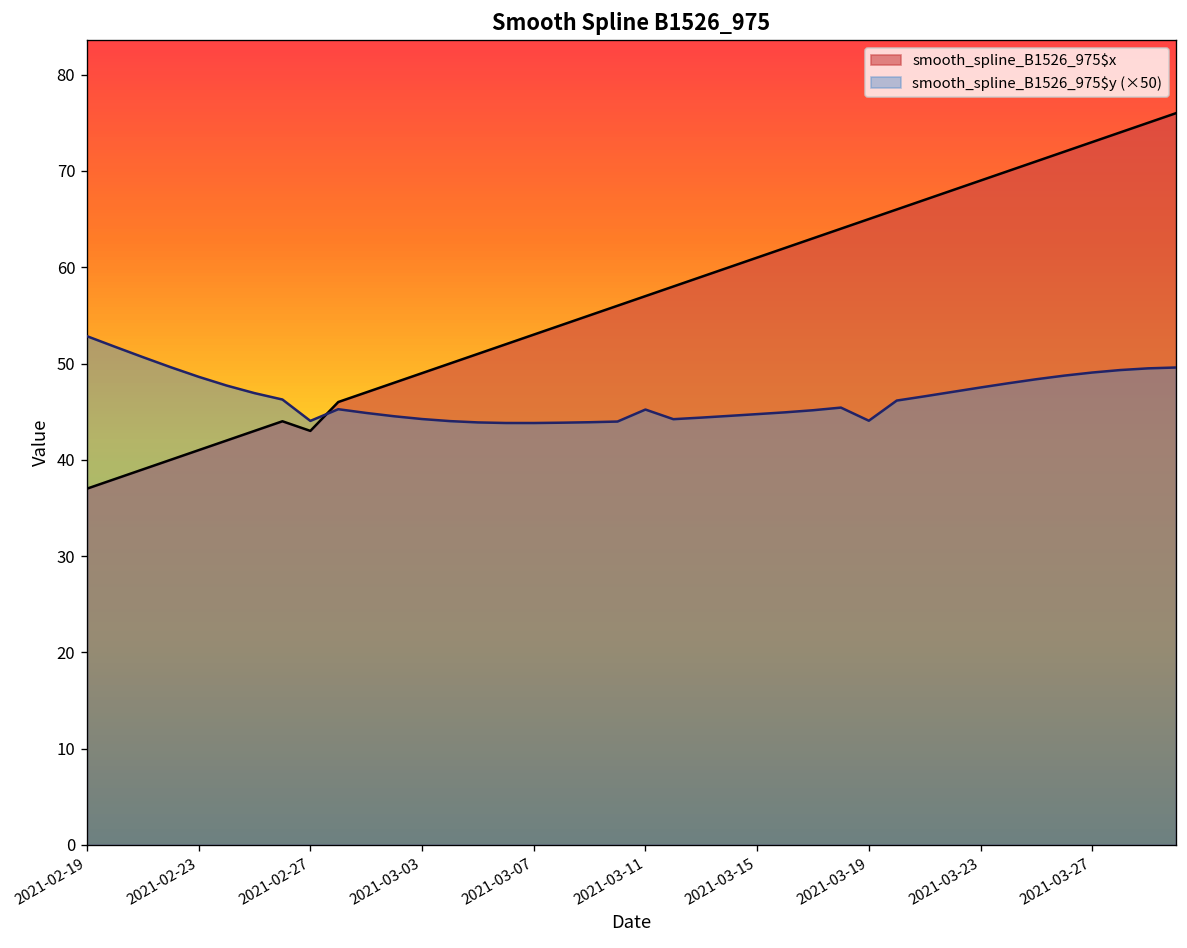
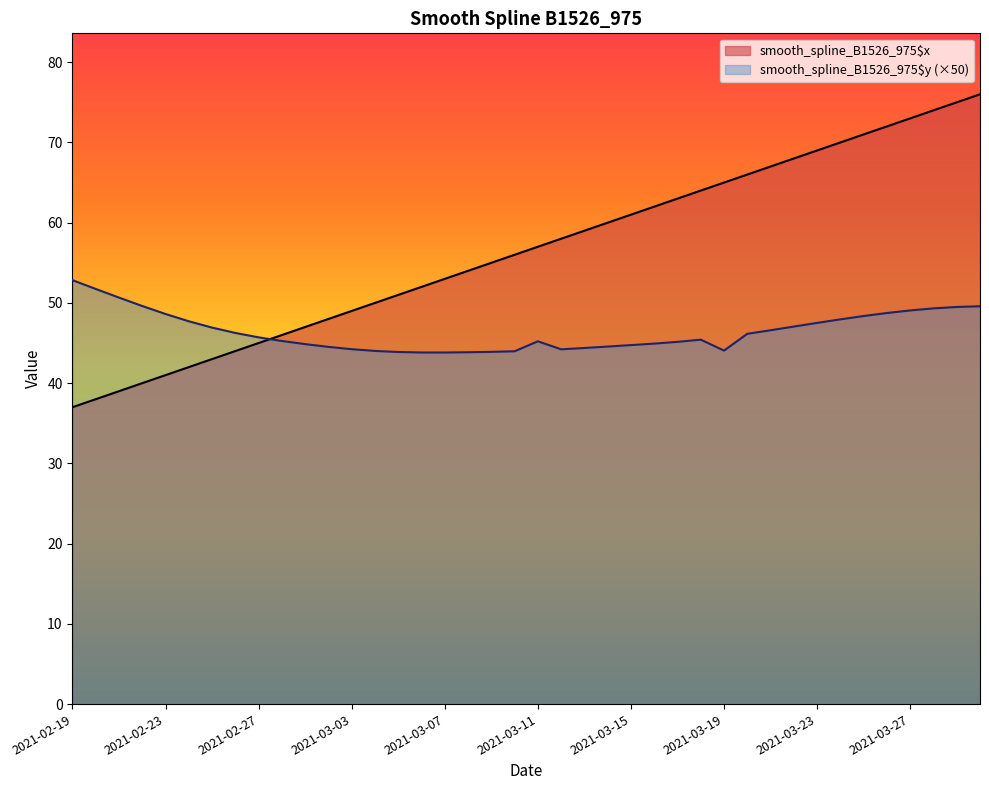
  {
    "smooth_spline_B1526_975$x": {
      "2021-02-19": 37,
      "2021-02-23": 41,
-     "2021-02-27": 43,
+     "2021-02-27": 45,
      "2021-03-03": 49,
      "2021-03-07": 53,
      "2021-03-11": 57,
      "2021-03-15": 61,
      "2021-03-19": 65,
      "2021-03-23": 69,
      "2021-03-27": 73
    },
    "smooth_spline_B1526_975$y (×50)": {
      "2021-02-19": 53,
      "2021-02-23": 49,
-     "2021-02-27": 44,
+     "2021-02-27": 46,
      "2021-03-03": 44,
      "2021-03-07": 44,
      "2021-03-11": 45,
      "2021-03-15": 45,
      "2021-03-19": 44,
      "2021-03-23": 48,
      "2021-03-27": 49
    }
  }
